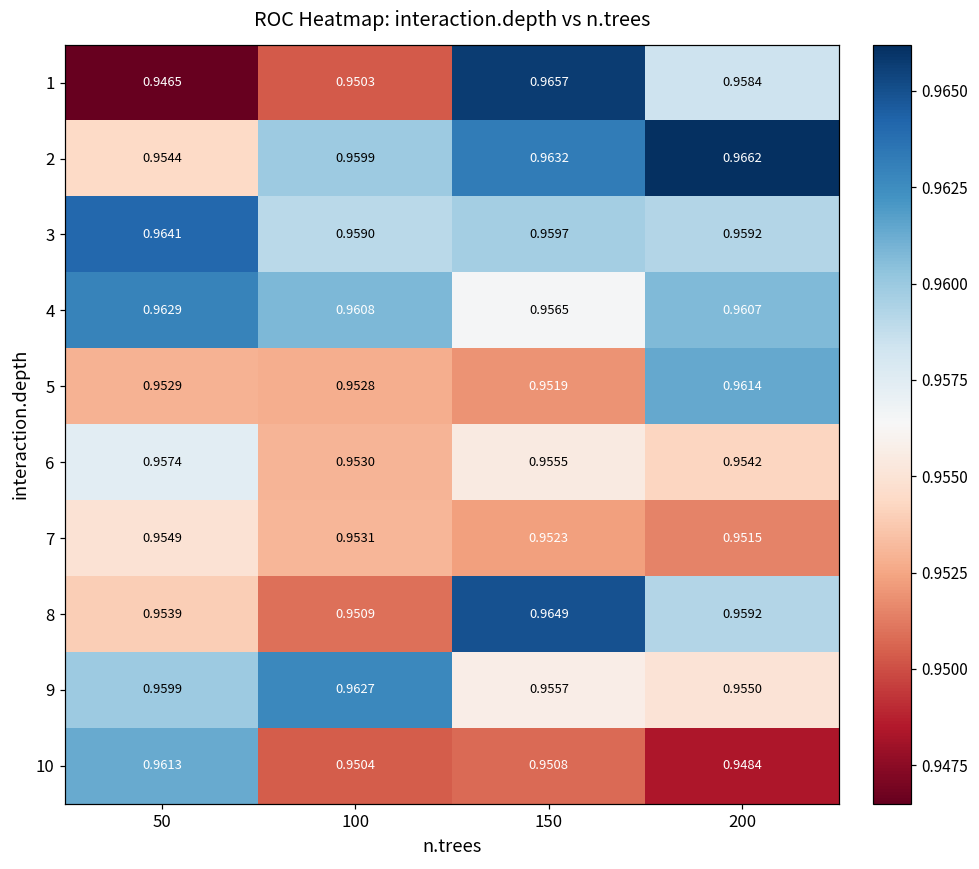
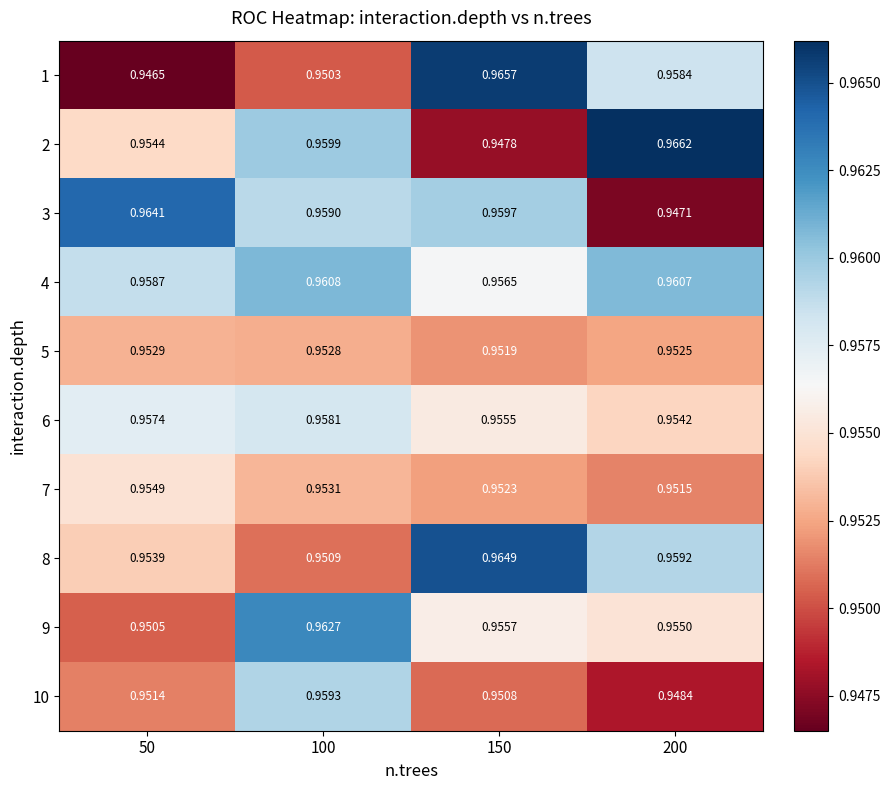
  {
    "1": {
      "50": 0.9465,
      "100": 0.9503,
      "150": 0.9657,
      "200": 0.9584
    },
    "2": {
      "50": 0.9544,
      "100": 0.9599,
-     "150": 0.9632,
+     "150": 0.9478,
      "200": 0.9662
    },
    "3": {
      "50": 0.9641,
      "100": 0.9590,
      "150": 0.9597,
-     "200": 0.9592
+     "200": 0.9471
    },
    "4": {
-     "50": 0.9629,
+     "50": 0.9587,
      "100": 0.9608,
      "150": 0.9565,
      "200": 0.9607
    },
    "5": {
      "50": 0.9529,
      "100": 0.9528,
      "150": 0.9519,
-     "200": 0.9614
+     "200": 0.9525
    },
    "6": {
      "50": 0.9574,
-     "100": 0.9530,
+     "100": 0.9581,
      "150": 0.9555,
      "200": 0.9542
    },
    "7": {
      "50": 0.9549,
      "100": 0.9531,
      "150": 0.9523,
      "200": 0.9515
    },
    "8": {
      "50": 0.9539,
      "100": 0.9509,
      "150": 0.9649,
      "200": 0.9592
    },
    "9": {
-     "50": 0.9599,
+     "50": 0.9505,
      "100": 0.9627,
      "150": 0.9557,
      "200": 0.9550
    },
    "10": {
-     "50": 0.9613,
-     "100": 0.9504,
+     "50": 0.9514,
+     "100": 0.9593,
      "150": 0.9508,
      "200": 0.9484
    }
  }
